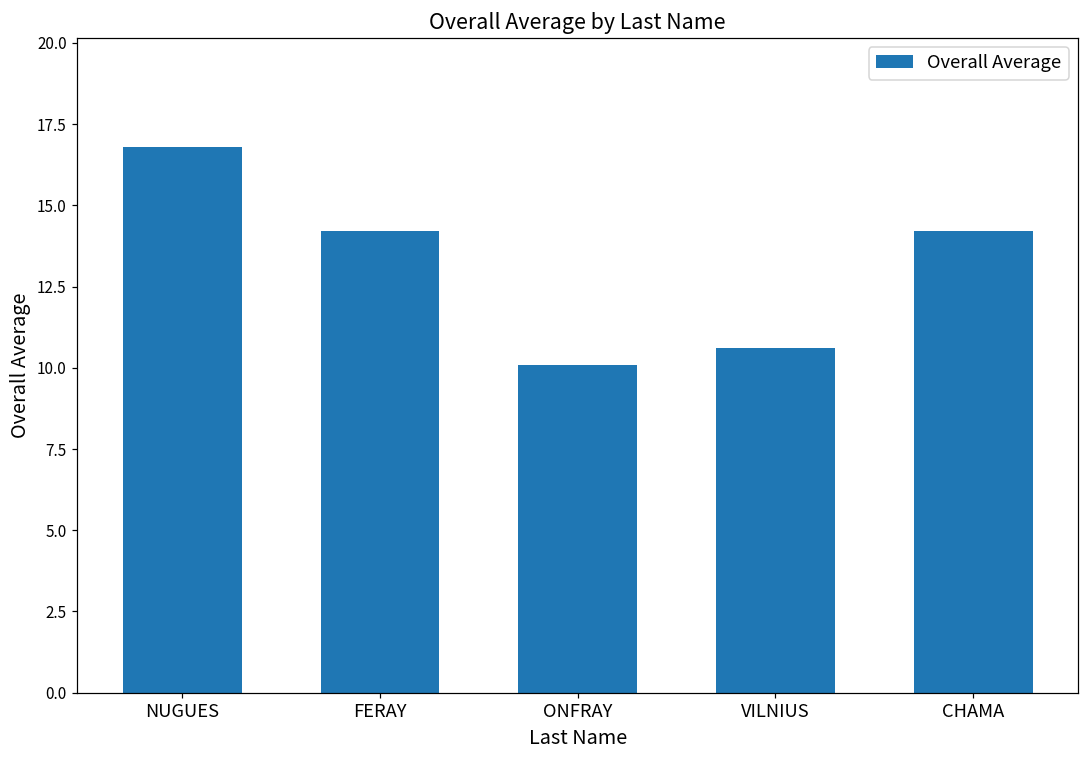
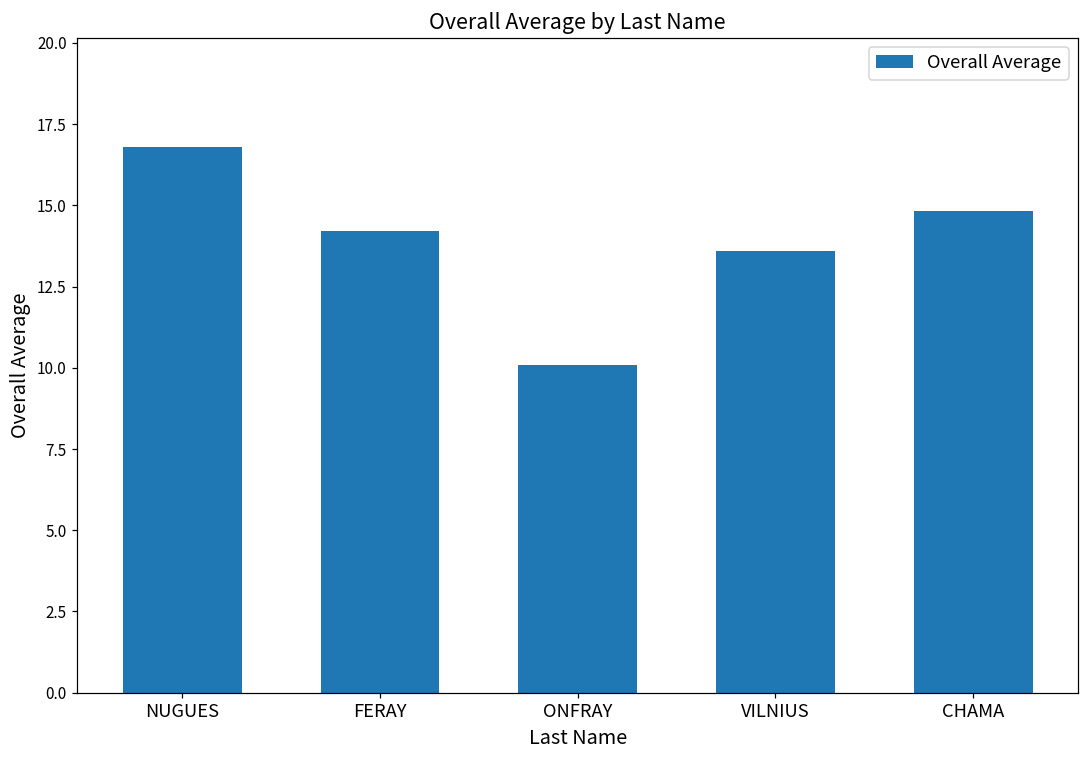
  {
    "NUGUES": 16.8,
    "FERAY": 14.2,
    "ONFRAY": 10.1,
-   "VILNIUS": 10.6,
-   "CHAMA": 14.2
+   "VILNIUS": 13.6,
+   "CHAMA": 14.8
  }
